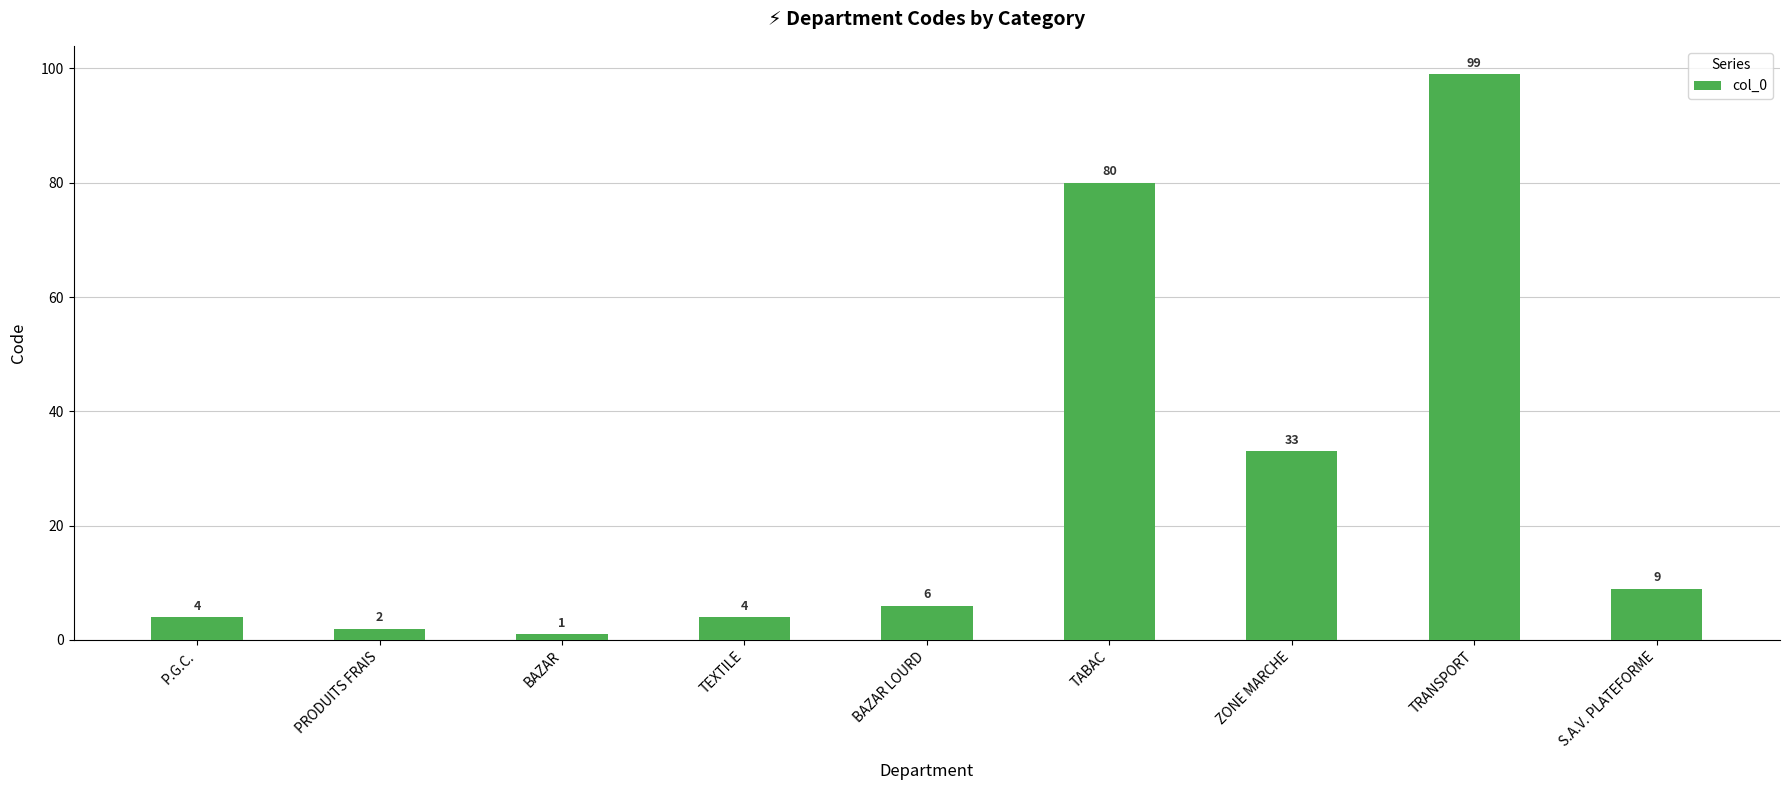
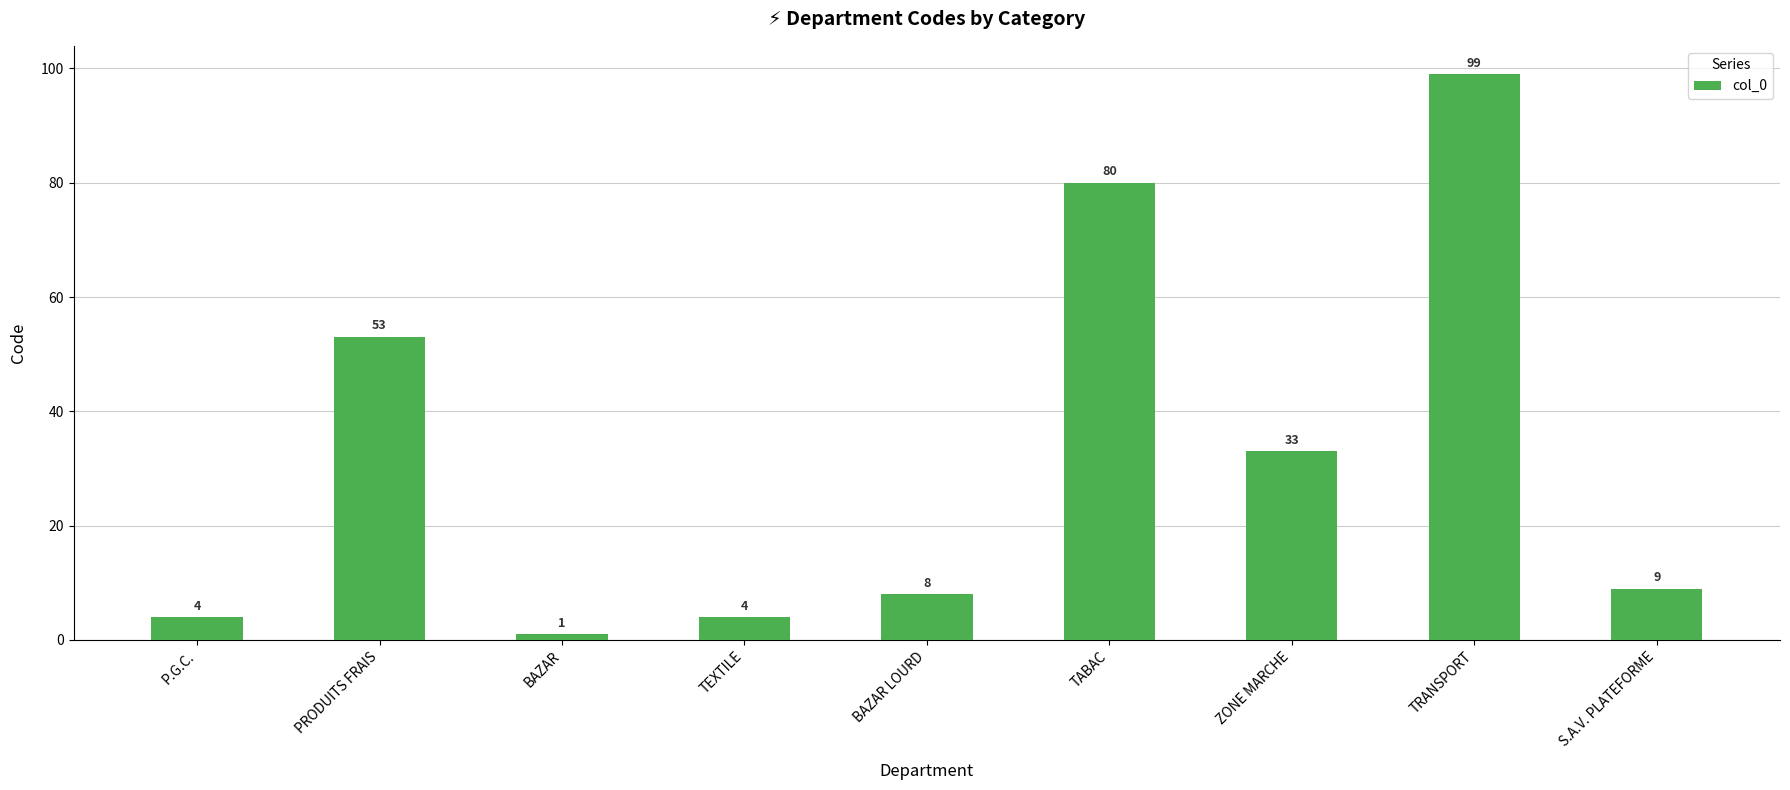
  {
    "P.G.C.": 4,
-   "PRODUITS FRAIS": 2,
+   "PRODUITS FRAIS": 53,
    "BAZAR": 1,
    "TEXTILE": 4,
-   "BAZAR LOURD": 6,
+   "BAZAR LOURD": 8,
    "TABAC": 80,
    "ZONE MARCHE": 33,
    "TRANSPORT": 99,
    "S.A.V. PLATEFORME": 9
  }
